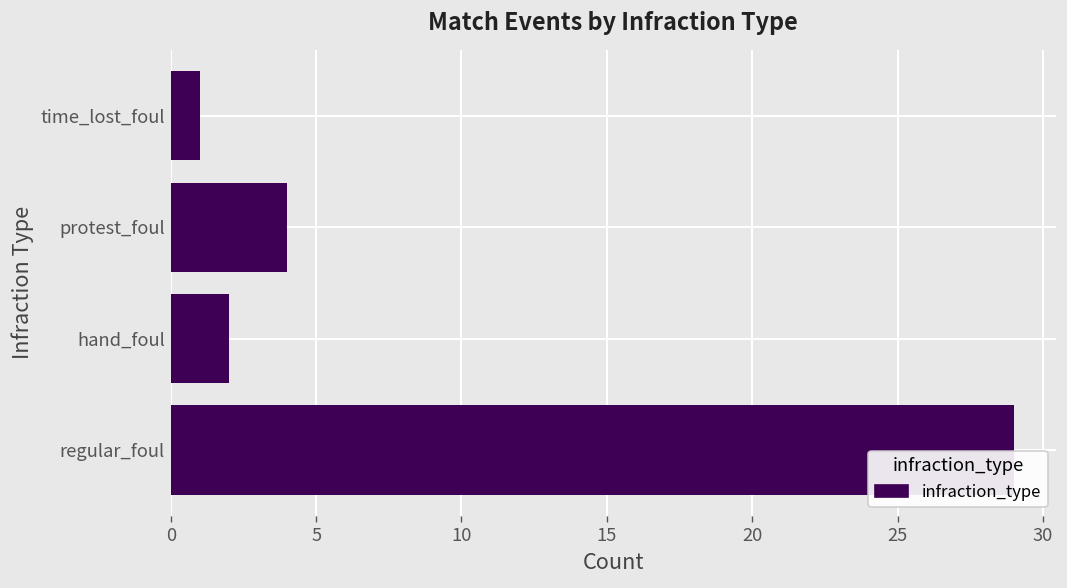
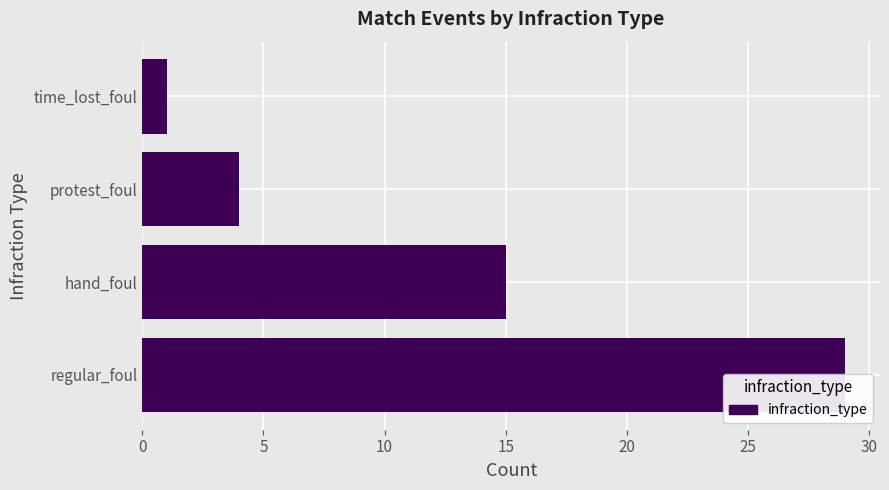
  {
    "time_lost_foul": 1,
    "protest_foul": 4,
-   "hand_foul": 2
+   "hand_foul": 15
  }
